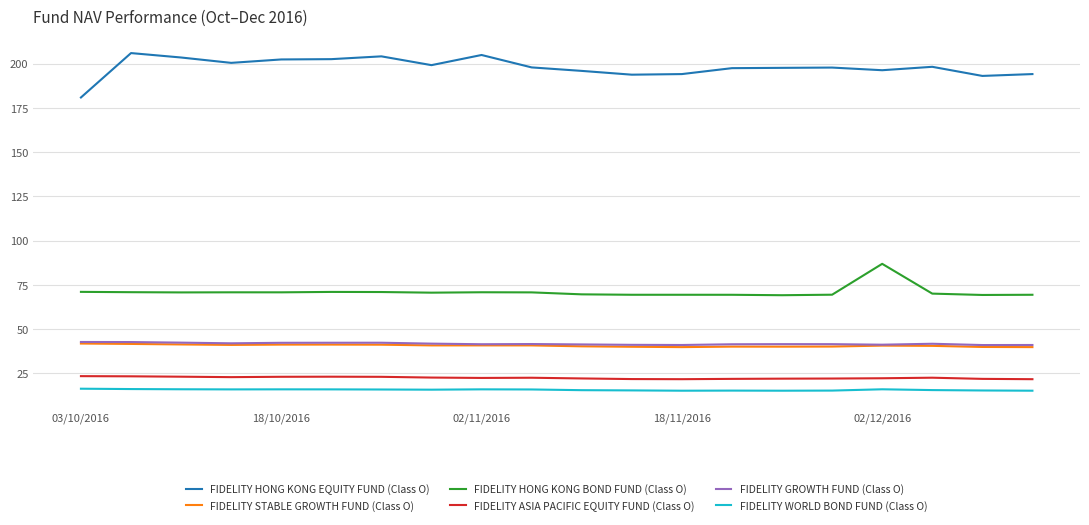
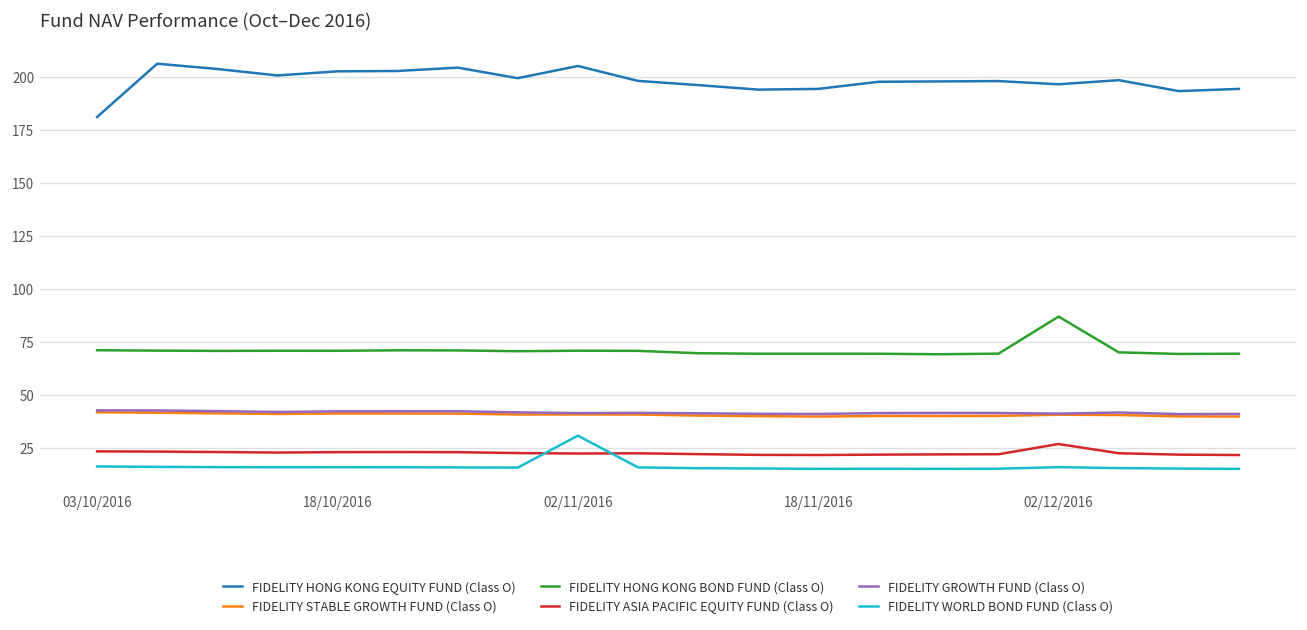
  {
    "FIDELITY HONG KONG EQUITY FUND (Class O)": {
      "03/10/2016": 181,
      "18/10/2016": 202,
      "02/11/2016": 205,
      "18/11/2016": 194,
      "02/12/2016": 196
    },
    "FIDELITY HONG KONG BOND FUND (Class O)": {
      "03/10/2016": 71,
      "18/10/2016": 71,
      "02/11/2016": 71,
      "18/11/2016": 69,
      "02/12/2016": 87
    },
    "FIDELITY ASIA PACIFIC EQUITY FUND (Class O)": {
      "03/10/2016": 23,
      "18/10/2016": 23,
      "02/11/2016": 22,
      "18/11/2016": 22,
-     "02/12/2016": 22
+     "02/12/2016": 27
    },
    "FIDELITY WORLD BOND FUND (Class O)": {
      "03/10/2016": 16,
      "18/10/2016": 16,
-     "02/11/2016": 16,
+     "02/11/2016": 31,
      "18/11/2016": 15,
      "02/12/2016": 16
    }
  }
